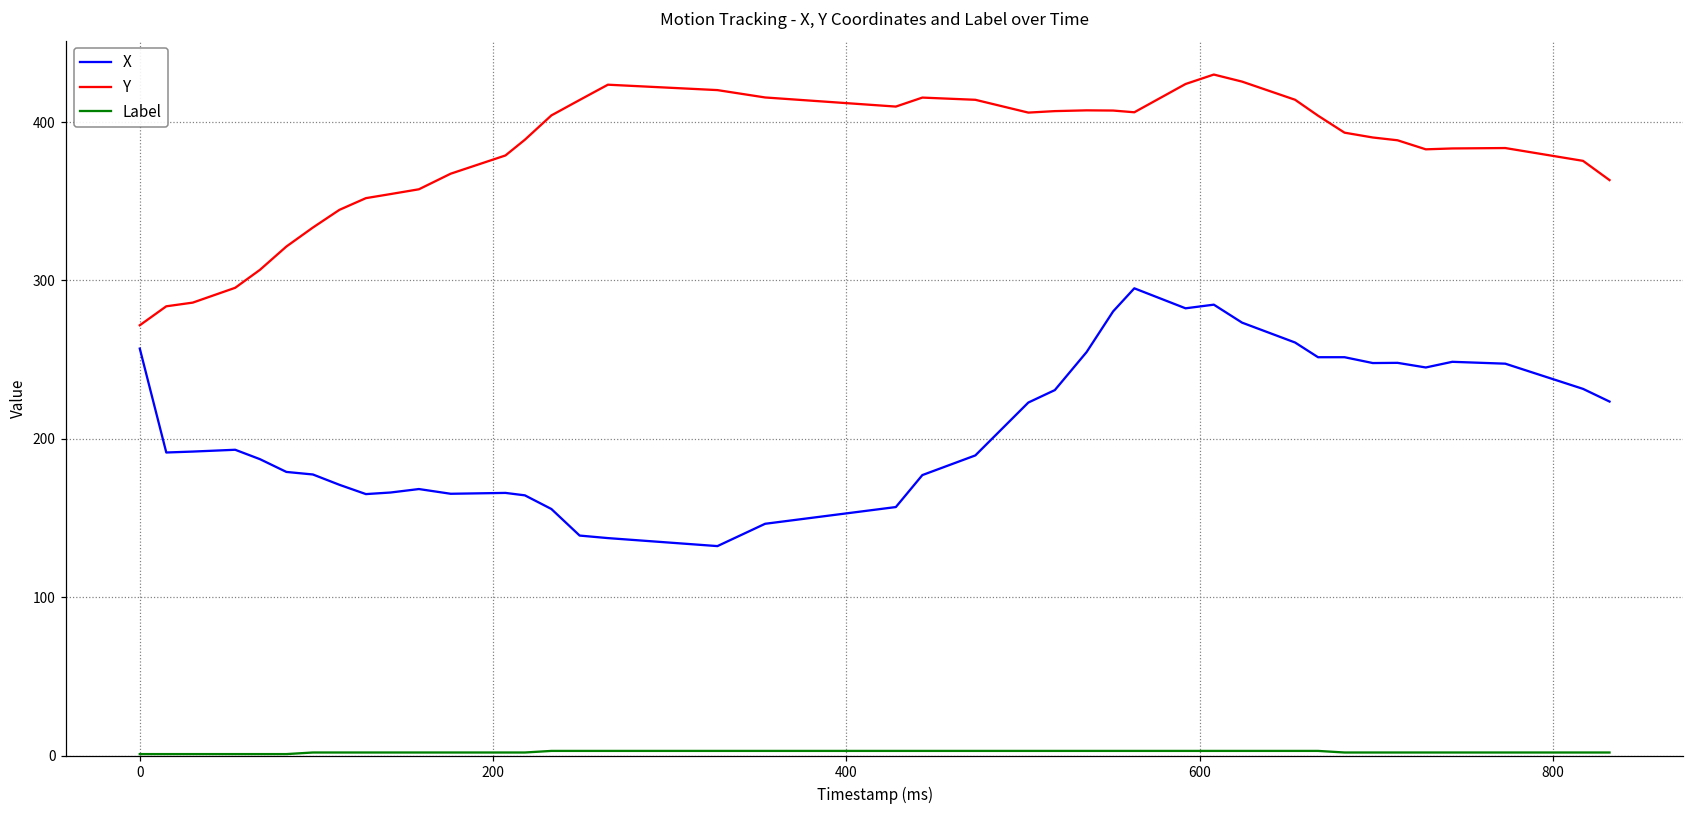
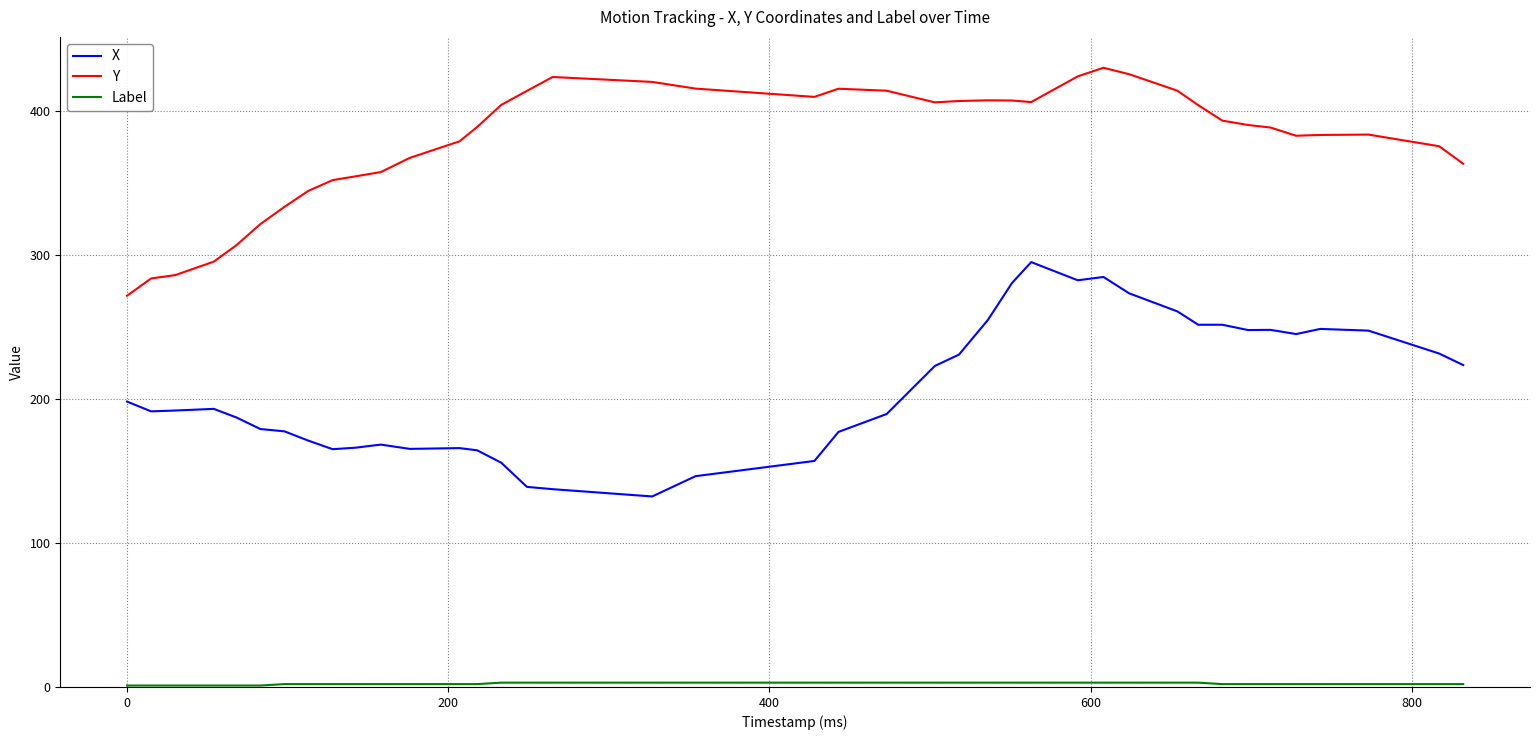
  {
    "X": {
-     "0": 257
+     "0": 198
    },
    "Y": {
      "0": 272
    },
    "Label": {
      "0": 1
    }
  }
